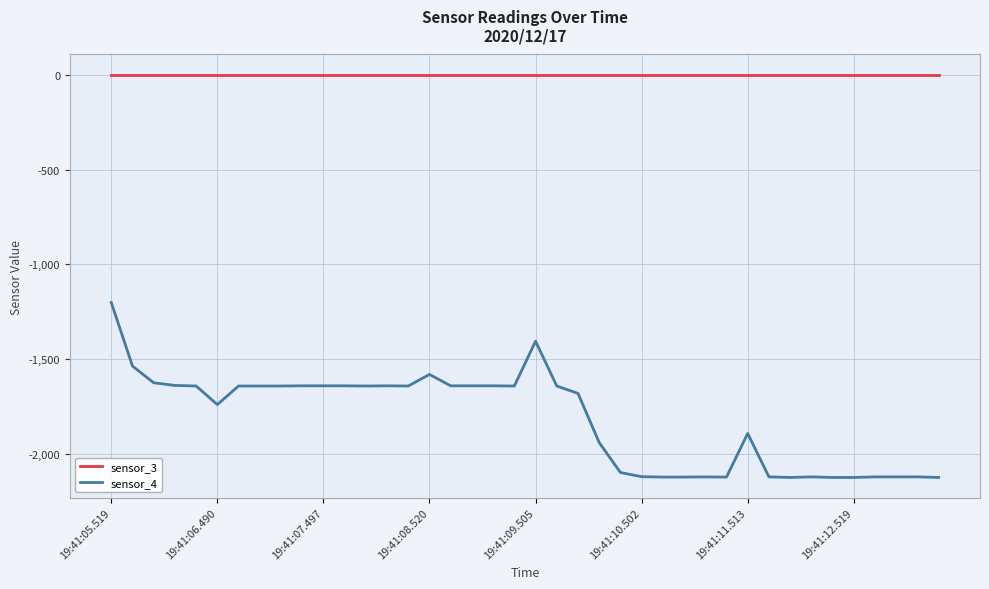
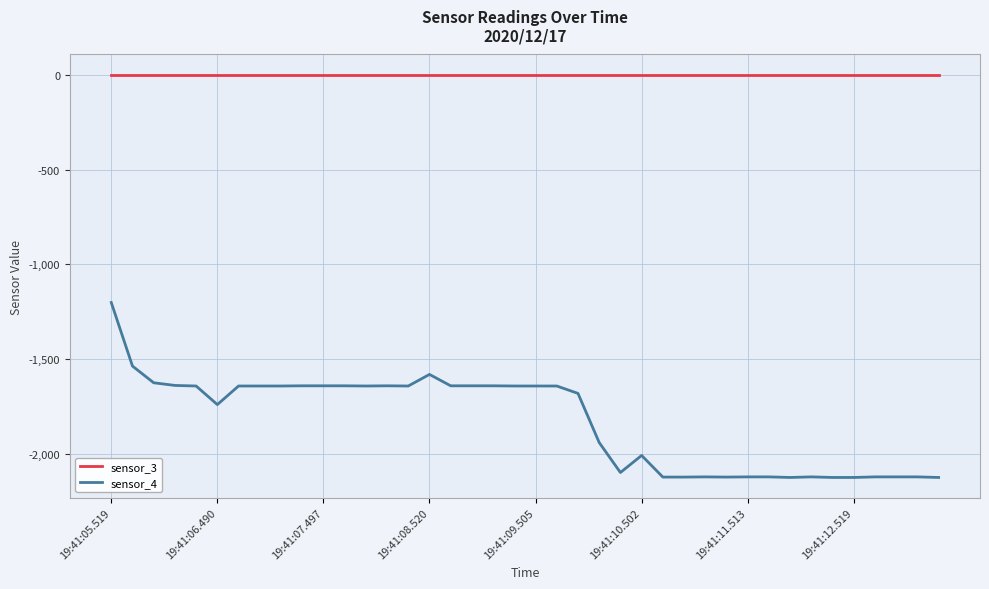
  {
    "sensor_3": {
      "19:41:05.519": "0",
      "19:41:06.490": "0",
      "19:41:07.497": "0",
      "19:41:08.520": "0",
      "19:41:09.505": "0",
      "19:41:10.502": "0",
      "19:41:11.513": "0",
      "19:41:12.519": "0"
    },
    "sensor_4": {
      "19:41:05.519": "-1,200",
      "19:41:06.490": "-1,740",
      "19:41:07.497": "-1,640",
      "19:41:08.520": "-1,580",
-     "19:41:09.505": "-1,410",
-     "19:41:10.502": "-2,120",
-     "19:41:11.513": "-1,890",
+     "19:41:09.505": "-1,640",
+     "19:41:10.502": "-2,010",
+     "19:41:11.513": "-2,120",
      "19:41:12.519": "-2,120"
    }
  }
